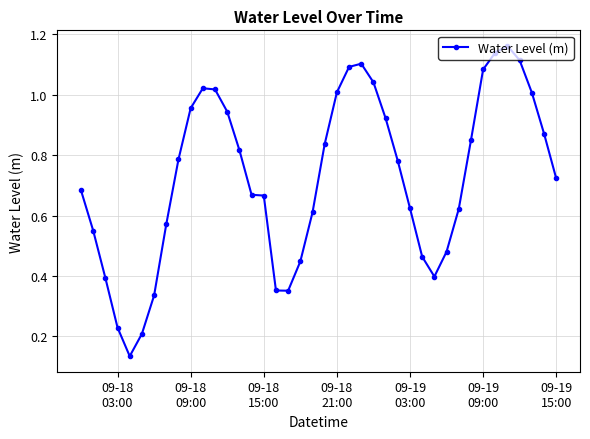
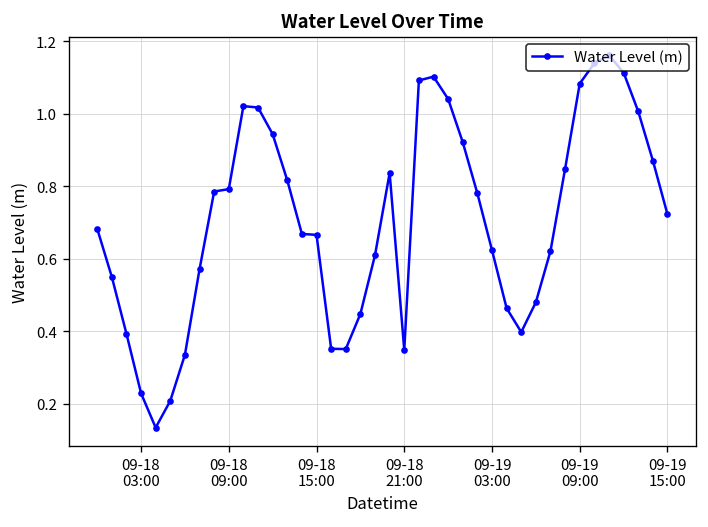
  {
    "09-18 03:00": 0.23,
-   "09-18 09:00": 0.95,
+   "09-18 09:00": 0.79,
    "09-18 15:00": 0.67,
-   "09-18 21:00": 1.01,
+   "09-18 21:00": 0.35,
    "09-19 03:00": 0.62,
    "09-19 09:00": 1.08,
    "09-19 15:00": 0.72
  }
